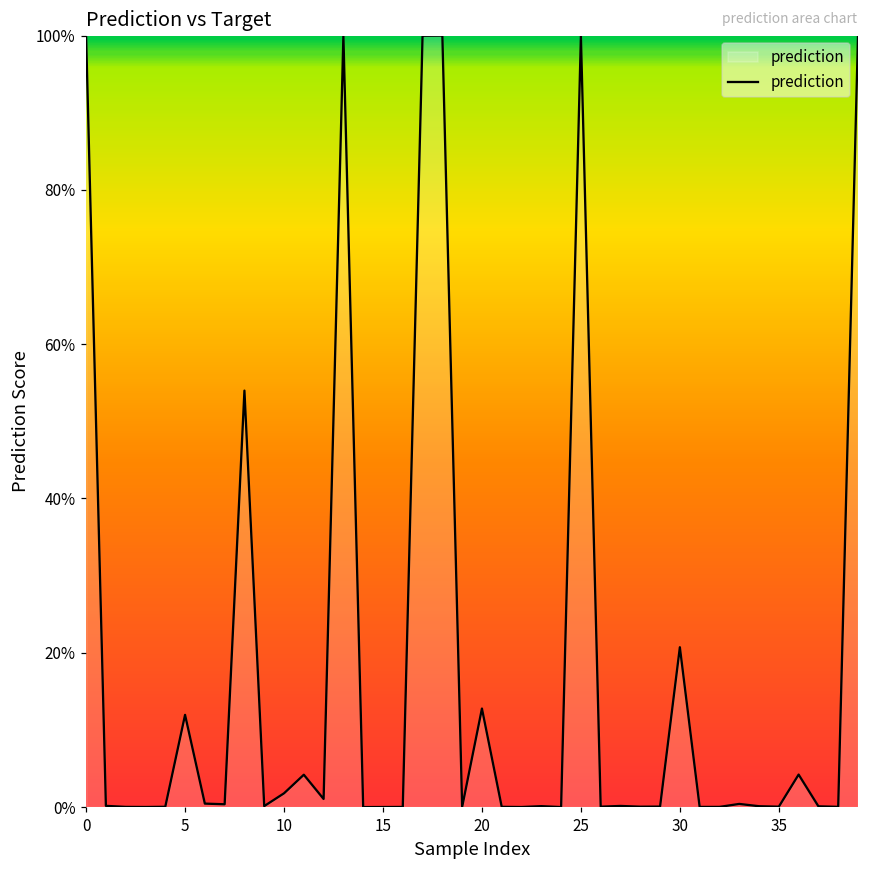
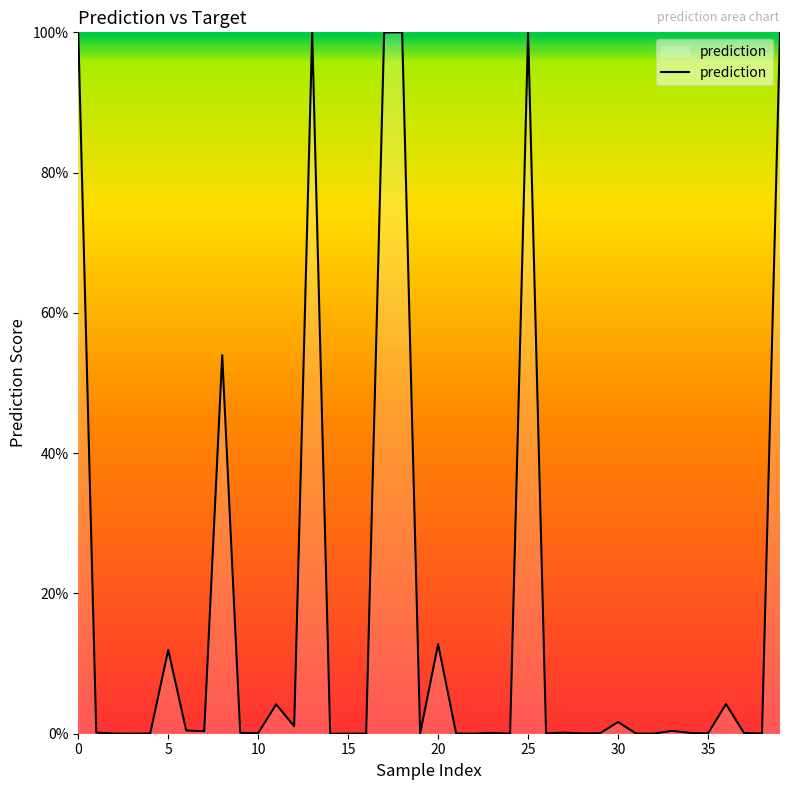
  {
    "0": "100%",
    "5": "12%",
-   "10": "2%",
+   "10": "0%",
    "15": "0%",
    "20": "13%",
    "25": "100%",
-   "30": "21%",
+   "30": "2%",
    "35": "0%"
  }
